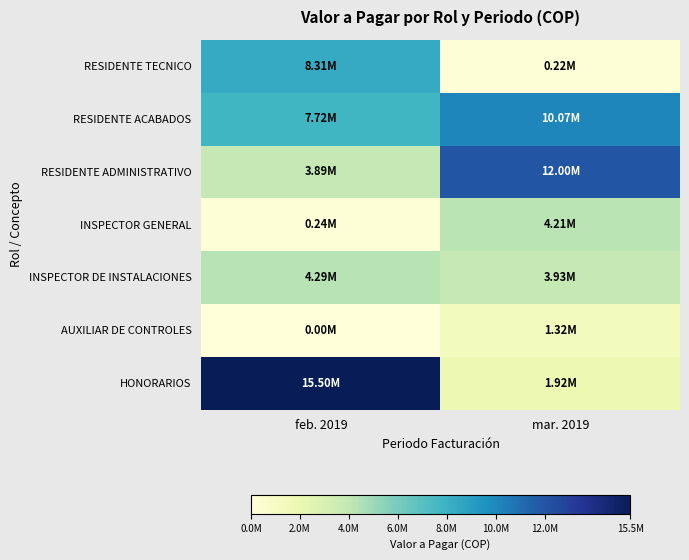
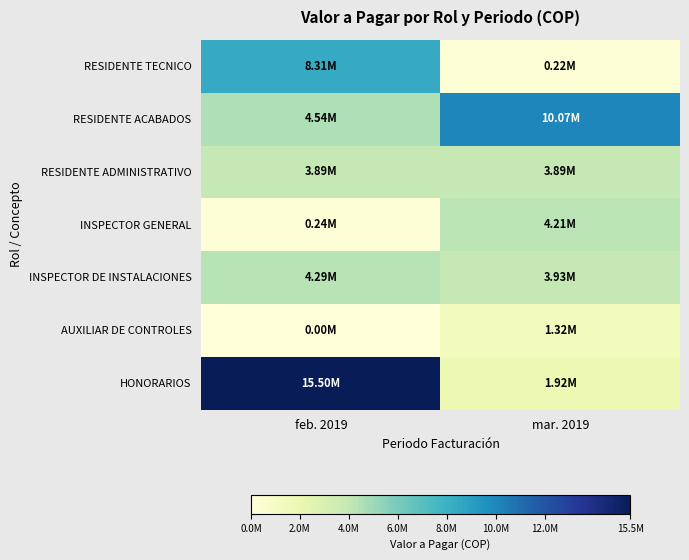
  {
    "RESIDENTE TECNICO": {
      "feb. 2019": "8.31M",
      "mar. 2019": "0.22M"
    },
    "RESIDENTE ACABADOS": {
-     "feb. 2019": "7.72M",
+     "feb. 2019": "4.54M",
      "mar. 2019": "10.07M"
    },
    "RESIDENTE ADMINISTRATIVO": {
      "feb. 2019": "3.89M",
-     "mar. 2019": "12.00M"
+     "mar. 2019": "3.89M"
    },
    "INSPECTOR GENERAL": {
      "feb. 2019": "0.24M",
      "mar. 2019": "4.21M"
    },
    "INSPECTOR DE INSTALACIONES": {
      "feb. 2019": "4.29M",
      "mar. 2019": "3.93M"
    },
    "AUXILIAR DE CONTROLES": {
      "feb. 2019": "0.00M",
      "mar. 2019": "1.32M"
    },
    "HONORARIOS": {
      "feb. 2019": "15.50M",
      "mar. 2019": "1.92M"
    }
  }
